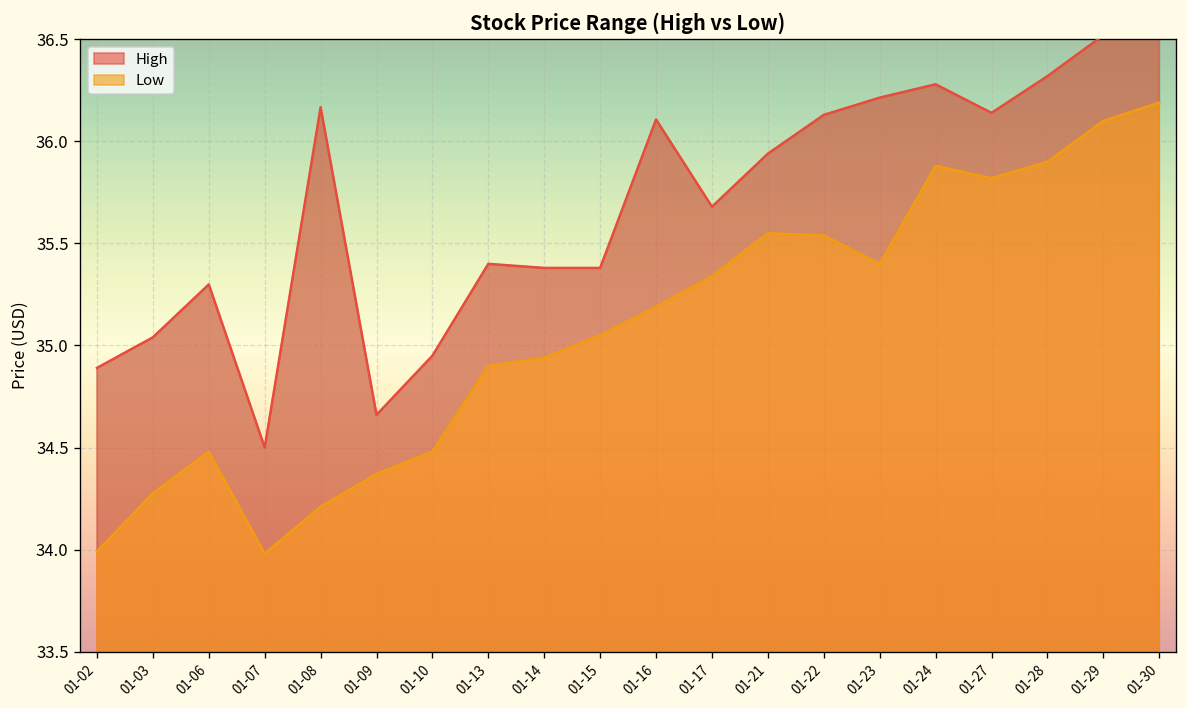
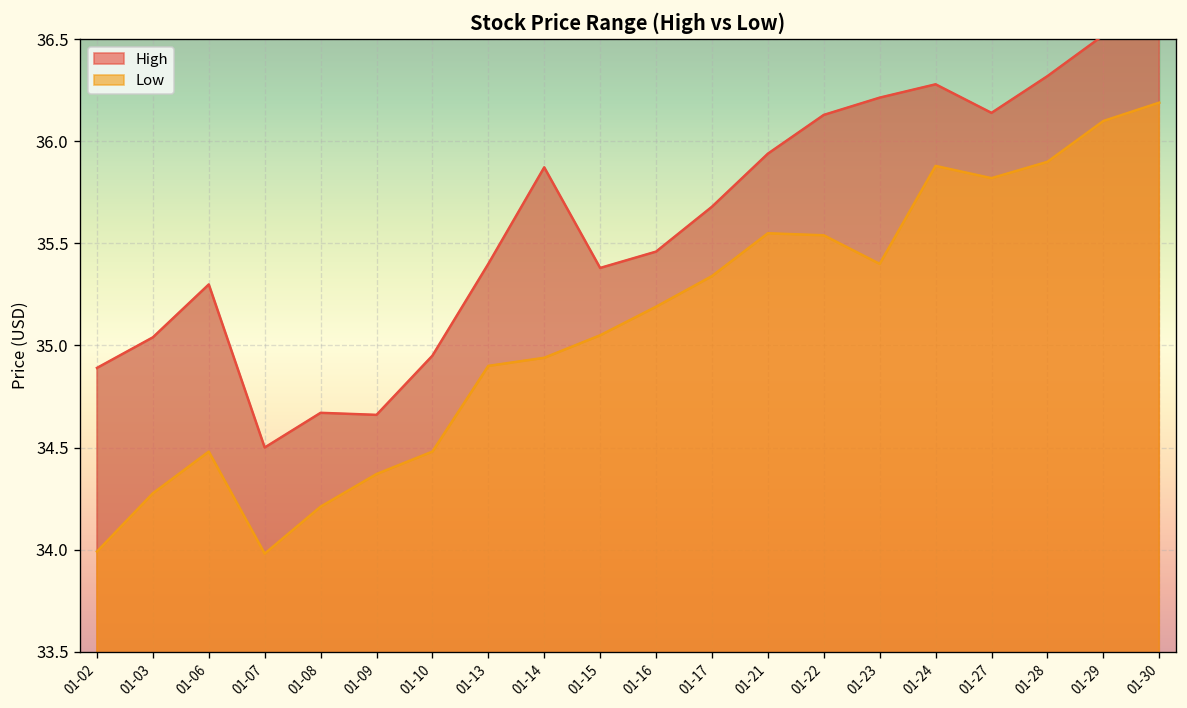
  {
    "High": {
      "01-02": 34.89,
      "01-03": 35.04,
      "01-06": 35.30,
      "01-07": 34.50,
-     "01-08": 36.17,
+     "01-08": 34.67,
      "01-09": 34.66,
      "01-10": 34.95,
      "01-13": 35.40,
-     "01-14": 35.38,
+     "01-14": 35.87,
      "01-15": 35.38,
-     "01-16": 36.11,
+     "01-16": 35.46,
      "01-17": 35.68,
      "01-21": 35.94,
      "01-22": 36.13,
      "01-23": 36.21,
      "01-24": 36.28,
      "01-27": 36.14,
      "01-28": 36.32
    },
    "Low": {
      "01-02": 33.99,
      "01-03": 34.28,
      "01-06": 34.48,
      "01-07": 33.98,
      "01-08": 34.21,
      "01-09": 34.37,
      "01-10": 34.48,
      "01-13": 34.90,
      "01-14": 34.94,
      "01-15": 35.05,
      "01-16": 35.19,
      "01-17": 35.34,
      "01-21": 35.55,
      "01-22": 35.54,
      "01-23": 35.40,
      "01-24": 35.88,
      "01-27": 35.82,
      "01-28": 35.90,
      "01-29": 36.10,
      "01-30": 36.19
    }
  }
